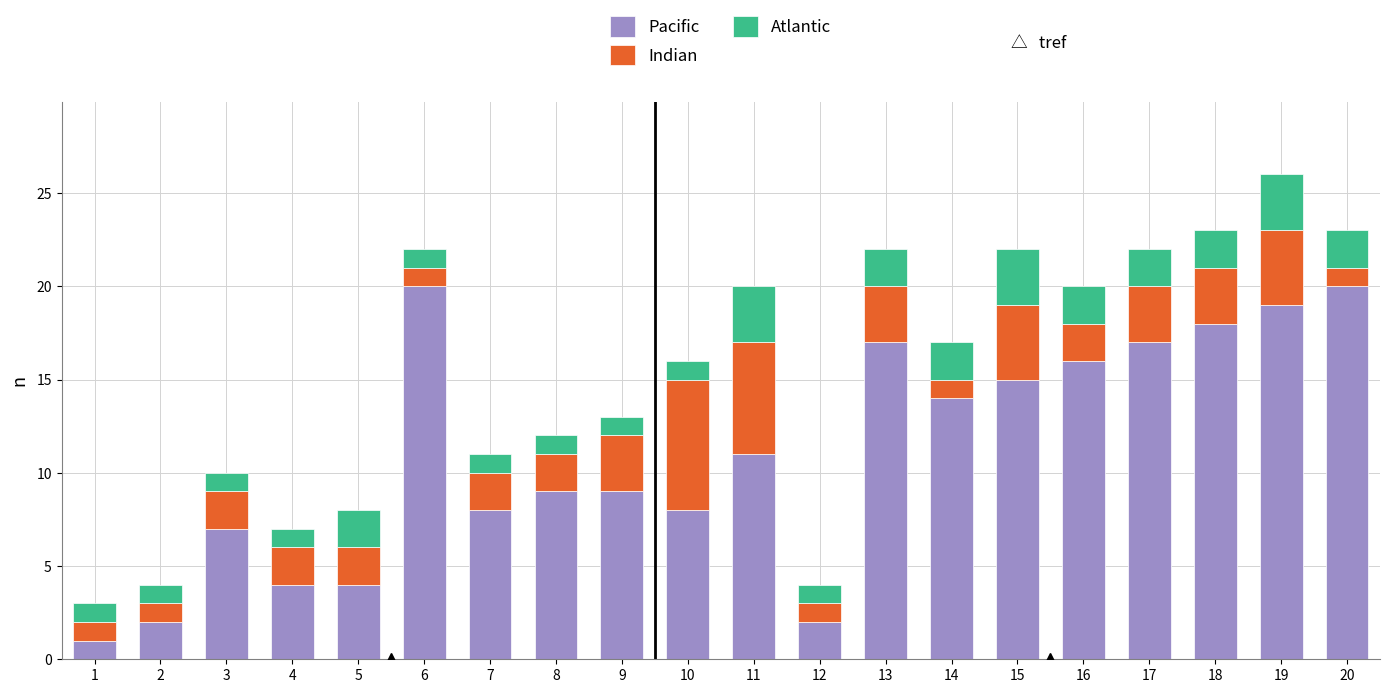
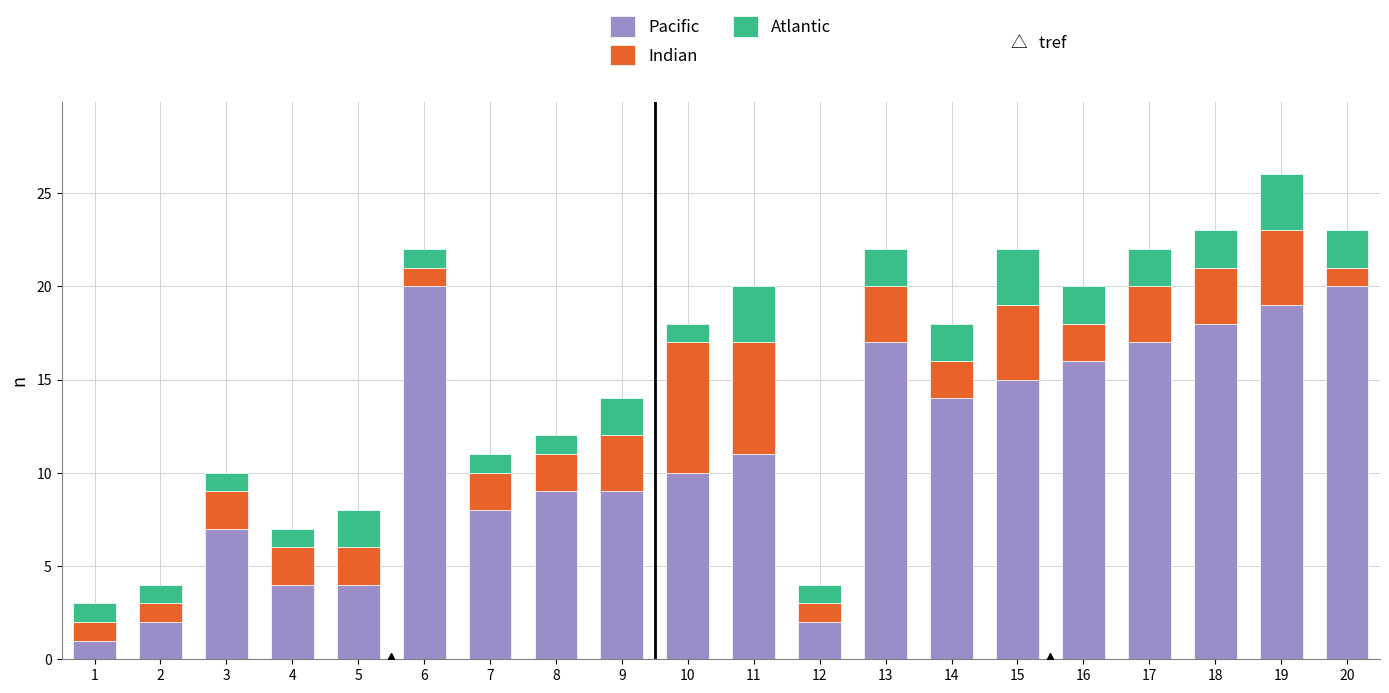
  {
    "Pacific": {
      "1": 1,
      "2": 2,
      "3": 7,
      "4": 4,
      "5": 4,
      "6": 20,
      "7": 8,
      "8": 9,
      "9": 9,
-     "10": 8,
+     "10": 10,
      "11": 11,
      "12": 2,
      "13": 17,
      "14": 14,
      "15": 15,
      "16": 16,
      "17": 17,
      "18": 18,
      "19": 19,
      "20": 20
    },
    "Indian": {
      "1": 1,
      "2": 1,
      "3": 2,
      "4": 2,
      "5": 2,
      "6": 1,
      "7": 2,
      "8": 2,
      "9": 3,
      "10": 7,
      "11": 6,
      "12": 1,
      "13": 3,
-     "14": 1,
+     "14": 2,
      "15": 4,
      "16": 2,
      "17": 3,
      "18": 3,
      "19": 4,
      "20": 1
    },
    "Atlantic": {
      "1": 1,
      "2": 1,
      "3": 1,
      "4": 1,
      "5": 2,
      "6": 1,
      "7": 1,
      "8": 1,
-     "9": 1,
+     "9": 2,
      "10": 1,
      "11": 3,
      "12": 1,
      "13": 2,
      "14": 2,
      "15": 3,
      "16": 2,
      "17": 2,
      "18": 2,
      "19": 3,
      "20": 2
    }
  }
